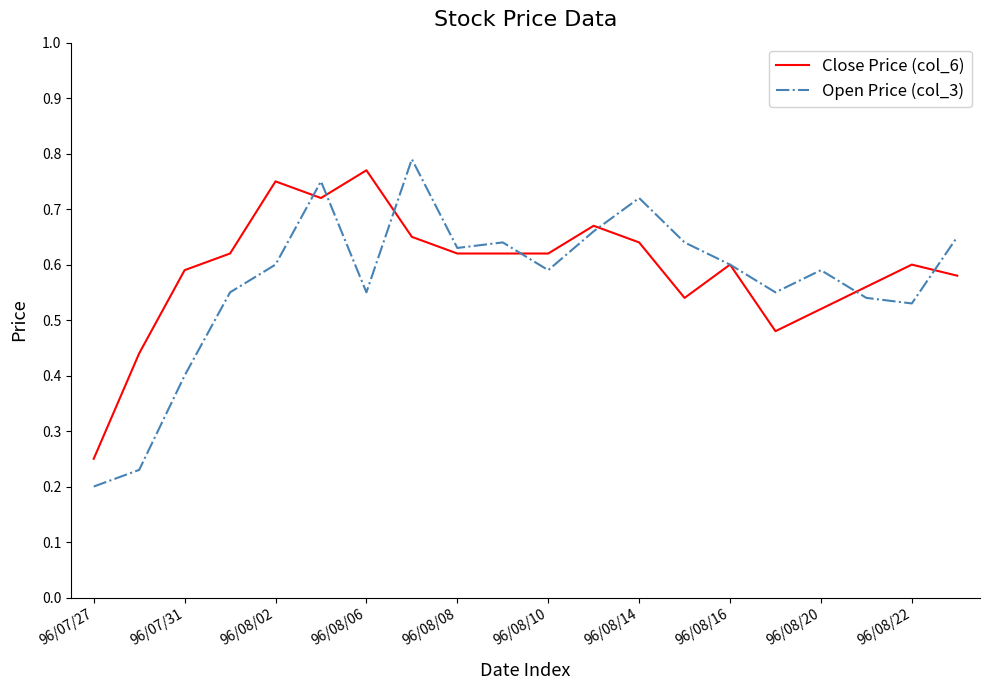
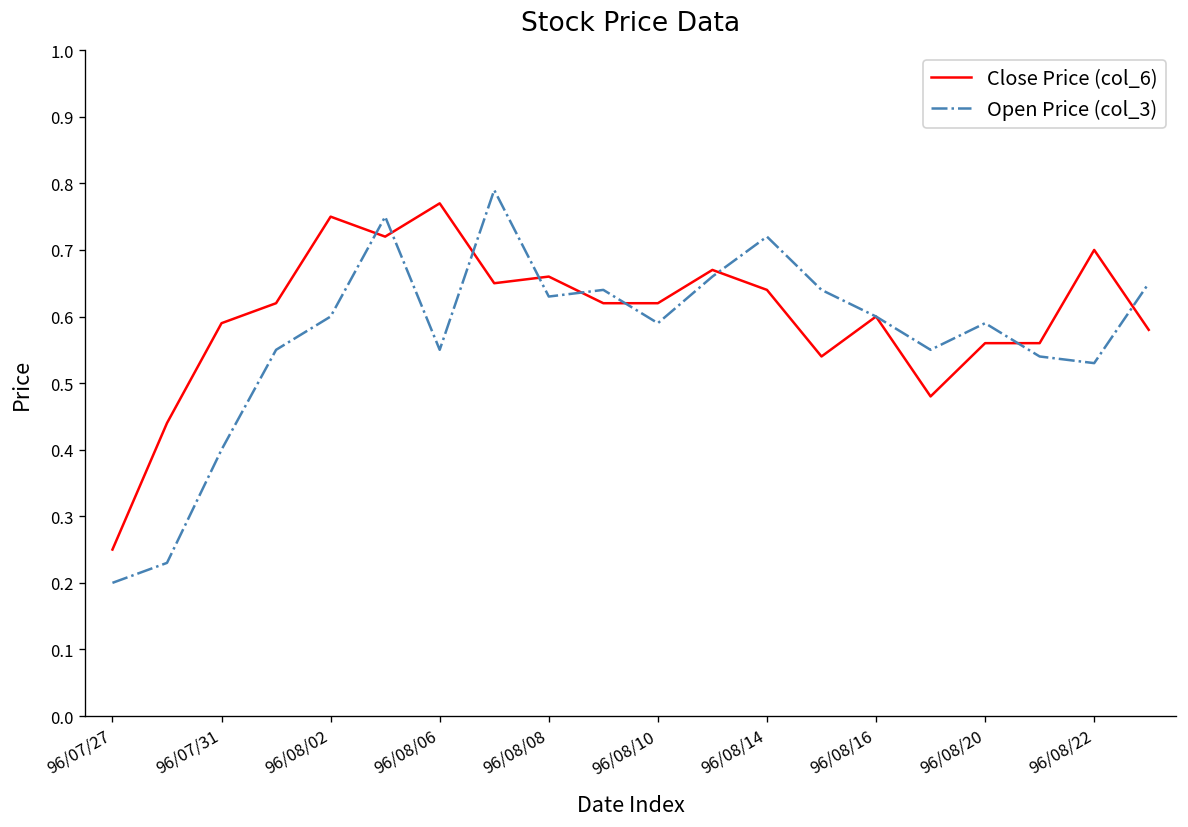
  {
    "Close Price (col_6)": {
      "96/07/27": 0.25,
      "96/07/31": 0.59,
      "96/08/02": 0.75,
      "96/08/06": 0.77,
-     "96/08/08": 0.62,
+     "96/08/08": 0.66,
      "96/08/10": 0.62,
      "96/08/14": 0.64,
-     "96/08/20": 0.52,
-     "96/08/22": 0.6
+     "96/08/20": 0.56,
+     "96/08/22": 0.7
    },
    "Open Price (col_3)": {
      "96/07/27": 0.20,
      "96/07/31": 0.40,
      "96/08/02": 0.60,
      "96/08/06": 0.55,
      "96/08/08": 0.63,
      "96/08/10": 0.59,
      "96/08/14": 0.72,
      "96/08/20": 0.59,
      "96/08/22": 0.53
    }
  }
